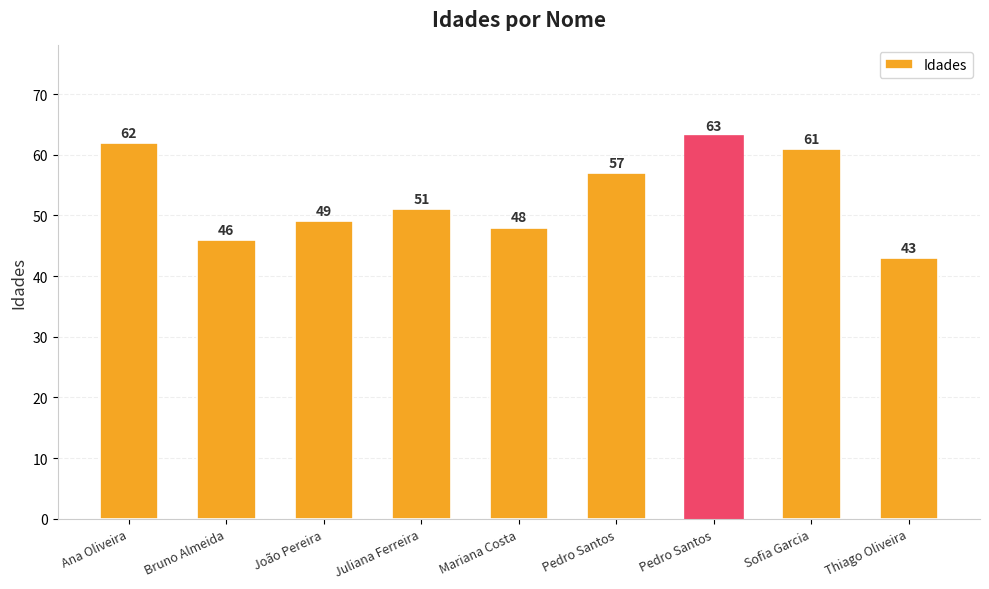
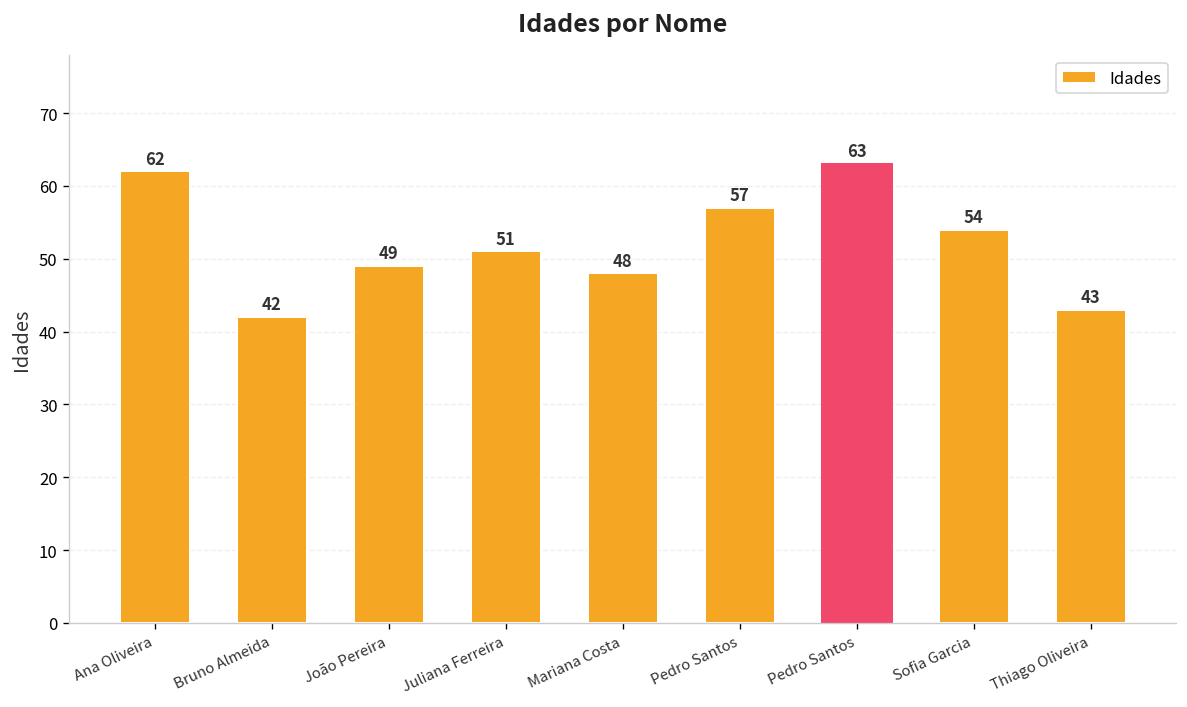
  {
    "Ana Oliveira": 62,
-   "Bruno Almeida": 46,
+   "Bruno Almeida": 42,
    "João Pereira": 49,
    "Juliana Ferreira": 51,
    "Mariana Costa": 48,
-   "Sofia Garcia": 61,
+   "Sofia Garcia": 54,
    "Thiago Oliveira": 43
  }
